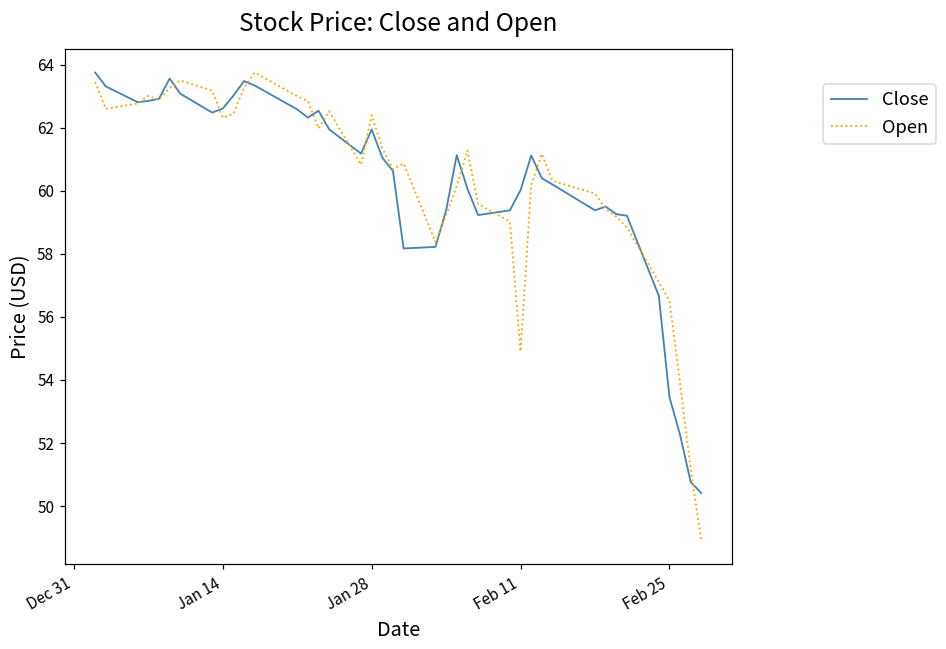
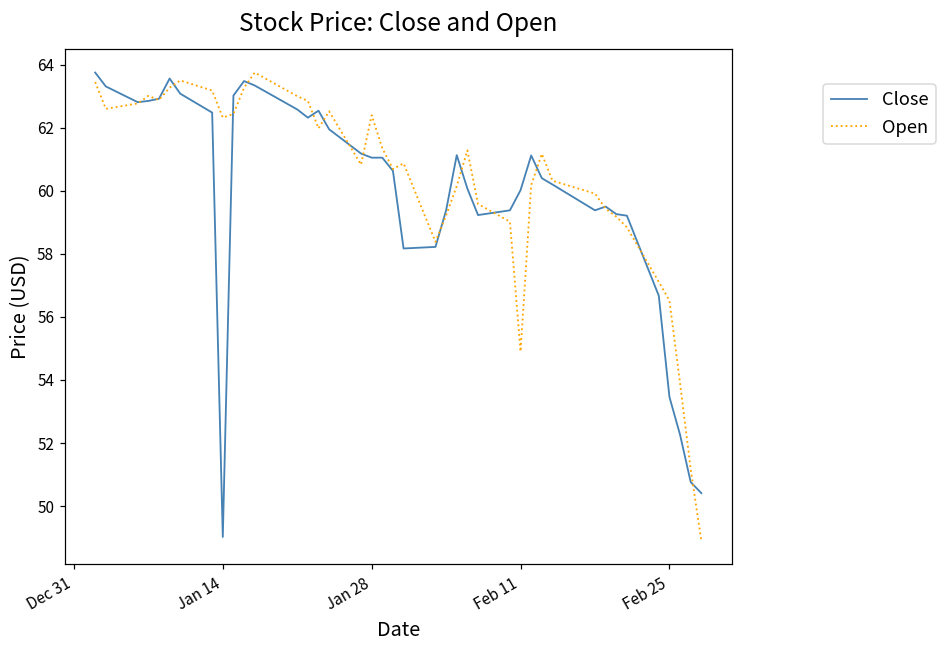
  {
    "Close": {
-     "Jan 14": 62.6,
-     "Jan 28": 61.9,
+     "Jan 14": 49.0,
+     "Jan 28": 61.0,
      "Feb 11": 60.0,
      "Feb 25": 53.5
    },
    "Open": {
      "Jan 14": 62.3,
      "Jan 28": 62.4,
      "Feb 11": 54.9,
      "Feb 25": 56.5
    }
  }
